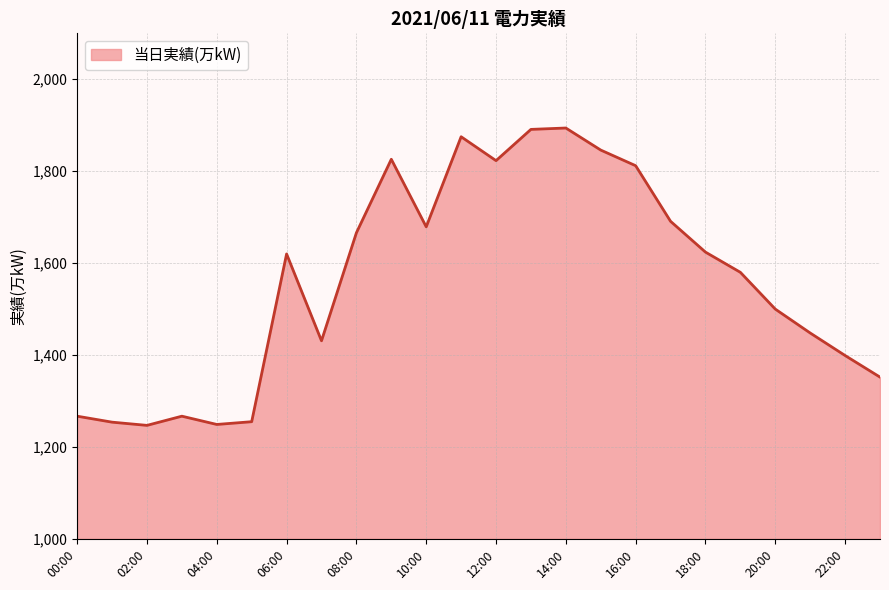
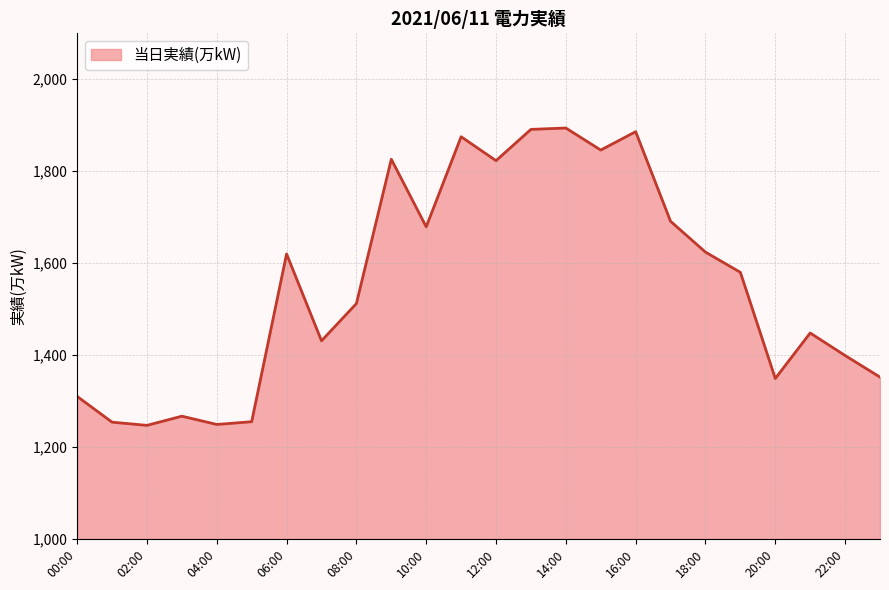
  {
-   "00:00": "1,270",
+   "00:00": "1,310",
    "02:00": "1,250",
    "04:00": "1,250",
    "06:00": "1,620",
-   "08:00": "1,670",
+   "08:00": "1,510",
    "10:00": "1,680",
    "12:00": "1,820",
    "14:00": "1,890",
-   "16:00": "1,810",
+   "16:00": "1,890",
    "18:00": "1,620",
-   "20:00": "1,500",
+   "20:00": "1,350",
    "22:00": "1,400"
  }
